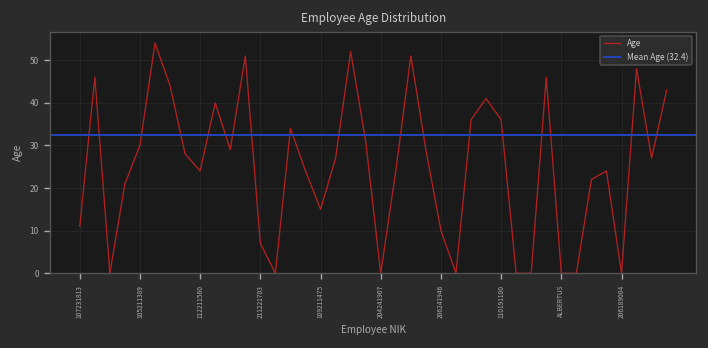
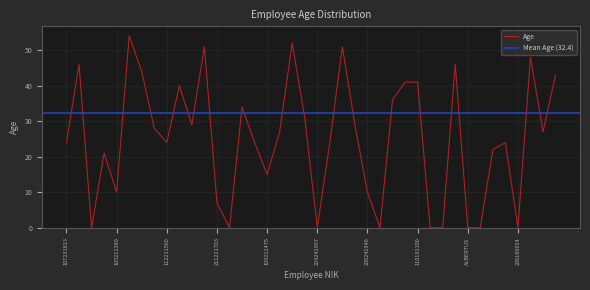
  {
-   "107231813": 11,
-   "105211389": 30,
+   "107231813": 24,
+   "105211389": 10,
    "112211560": 24,
    "211221703": 7,
    "109211475": 15,
    "204241907": 0,
    "206241946": 10,
-   "110191100": 36,
+   "110191100": 41,
    "ALBERTUS": 0,
    "206189004": 0
  }
